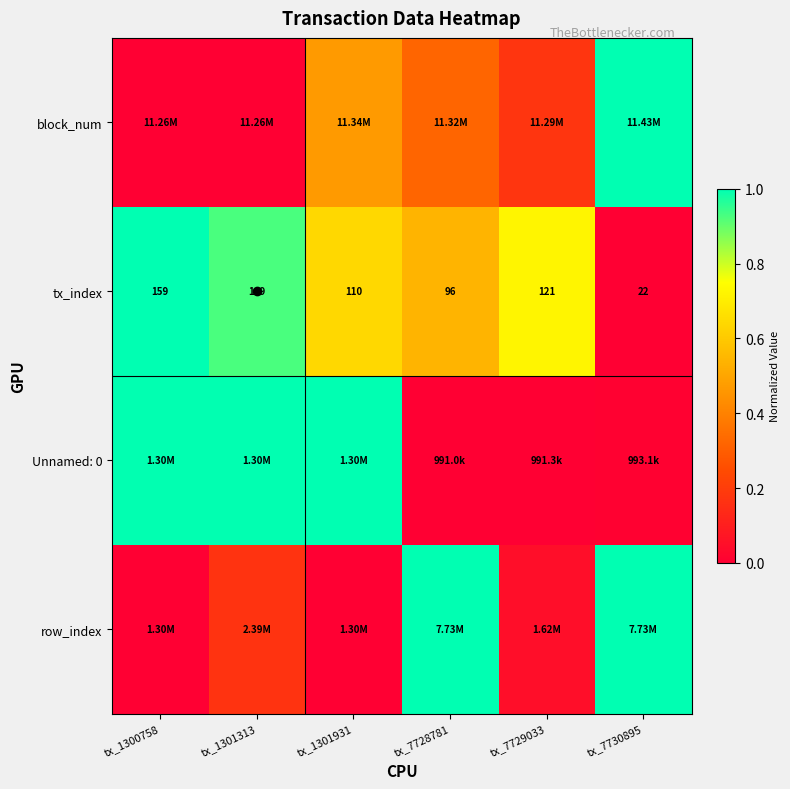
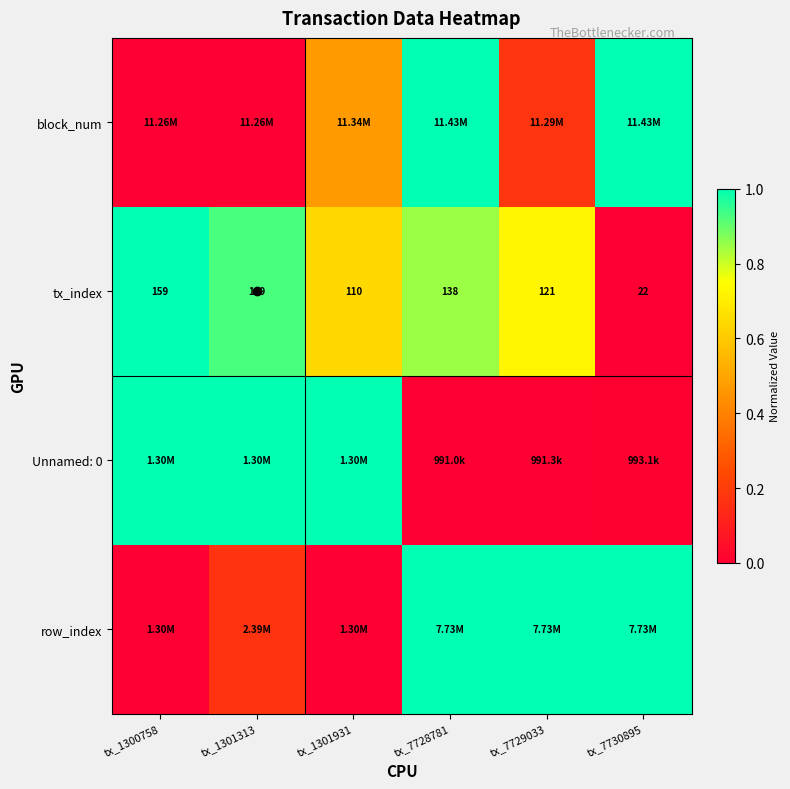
  {
    "block_num": {
      "tx_1300758": "11.26M",
      "tx_1301313": "11.26M",
      "tx_1301931": "11.34M",
-     "tx_7728781": "11.32M",
+     "tx_7728781": "11.43M",
      "tx_7729033": "11.29M",
      "tx_7730895": "11.43M"
    },
    "tx_index": {
      "tx_1300758": "159",
      "tx_1301931": "110",
-     "tx_7728781": "96",
+     "tx_7728781": "138",
      "tx_7729033": "121",
      "tx_7730895": "22"
    },
    "Unnamed: 0": {
      "tx_1300758": "1.30M",
      "tx_1301313": "1.30M",
      "tx_1301931": "1.30M",
      "tx_7728781": "991.0k",
      "tx_7729033": "991.3k",
      "tx_7730895": "993.1k"
    },
    "row_index": {
      "tx_1300758": "1.30M",
      "tx_1301313": "2.39M",
      "tx_1301931": "1.30M",
      "tx_7728781": "7.73M",
-     "tx_7729033": "1.62M",
+     "tx_7729033": "7.73M",
      "tx_7730895": "7.73M"
    }
  }
